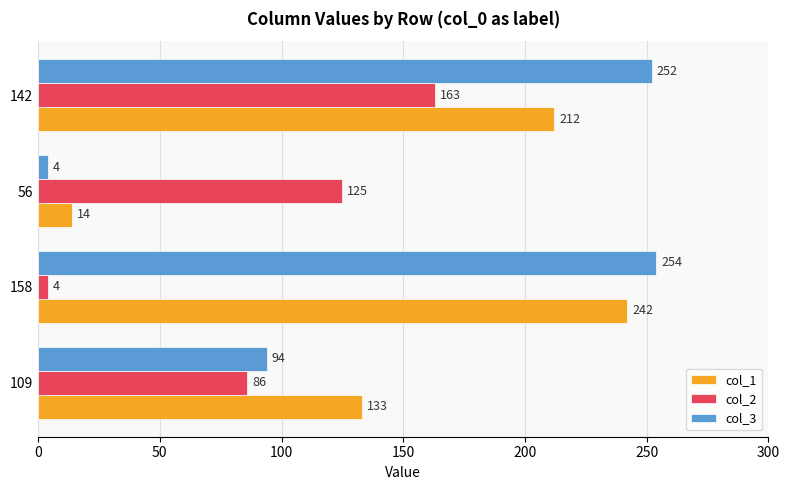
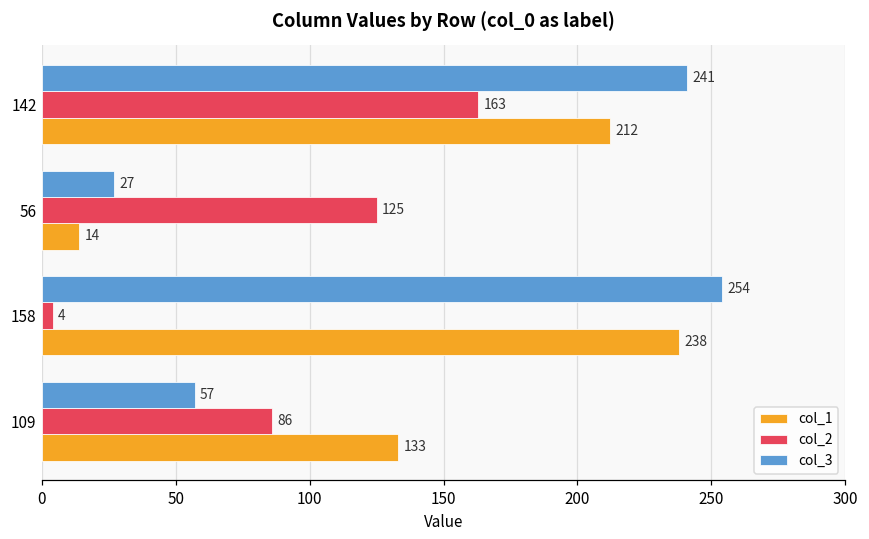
  {
    "col_1": {
      "142": 212,
      "56": 14,
-     "158": 242,
+     "158": 238,
      "109": 133
    },
    "col_2": {
      "142": 163,
      "56": 125,
      "158": 4,
      "109": 86
    },
    "col_3": {
-     "142": 252,
-     "56": 4,
+     "142": 241,
+     "56": 27,
      "158": 254,
-     "109": 94
+     "109": 57
    }
  }
